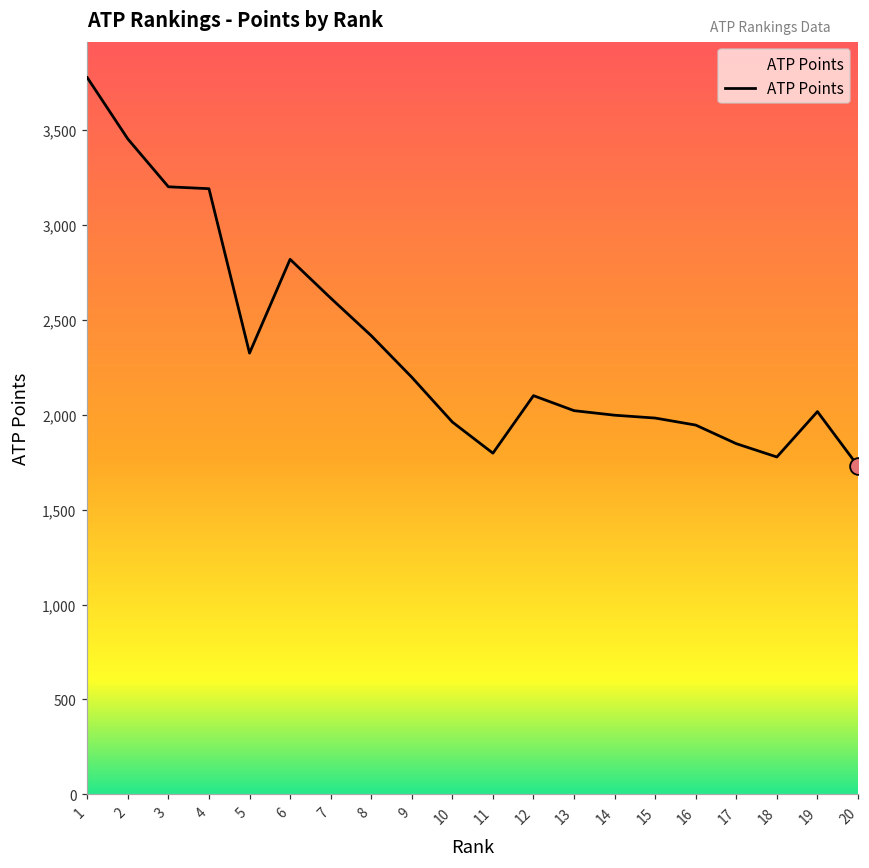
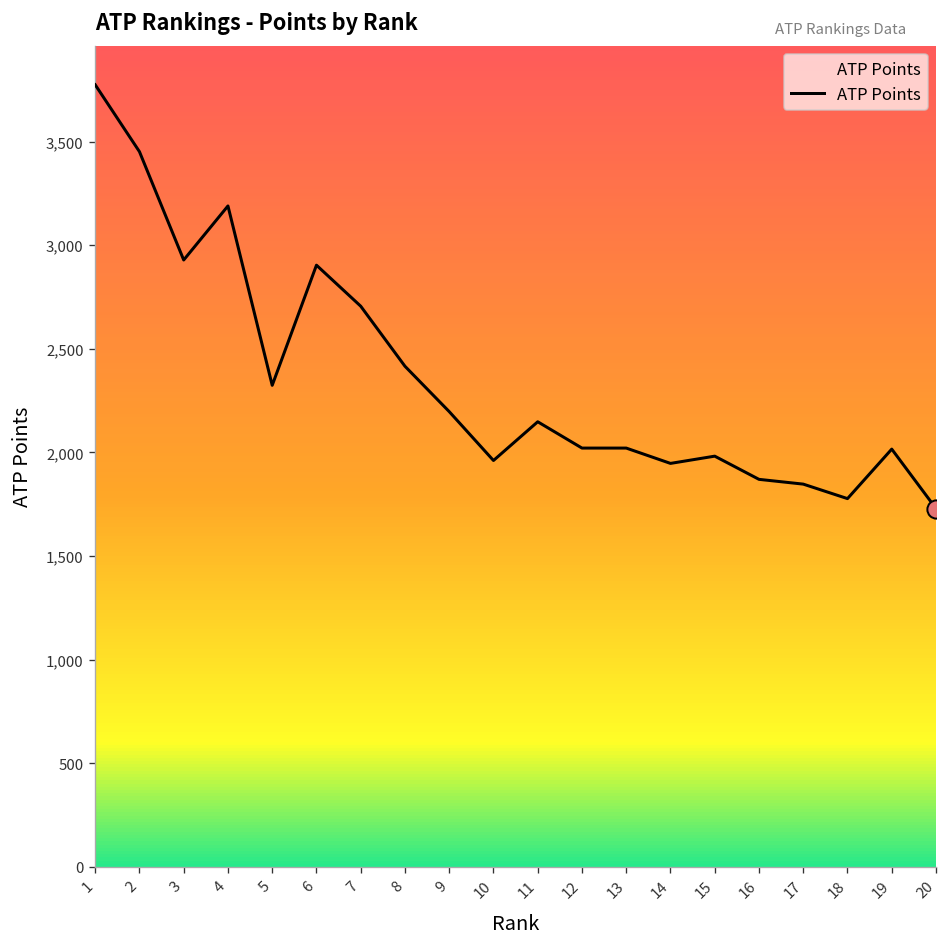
  {
    "ATP Points": {
      "1": "3,780",
      "2": "3,450",
-     "3": "3,200",
+     "3": "2,930",
      "4": "3,190",
      "5": "2,320",
-     "6": "2,820",
-     "7": "2,610",
+     "6": "2,900",
+     "7": "2,710",
      "8": "2,420",
      "9": "2,200",
      "10": "1,960",
-     "11": "1,800",
-     "12": "2,100",
+     "11": "2,150",
+     "12": "2,020",
      "13": "2,020",
-     "14": "2,000",
+     "14": "1,950",
      "15": "1,980",
-     "16": "1,950",
+     "16": "1,870",
      "17": "1,850",
      "18": "1,780",
      "19": "2,020"
    }
  }
